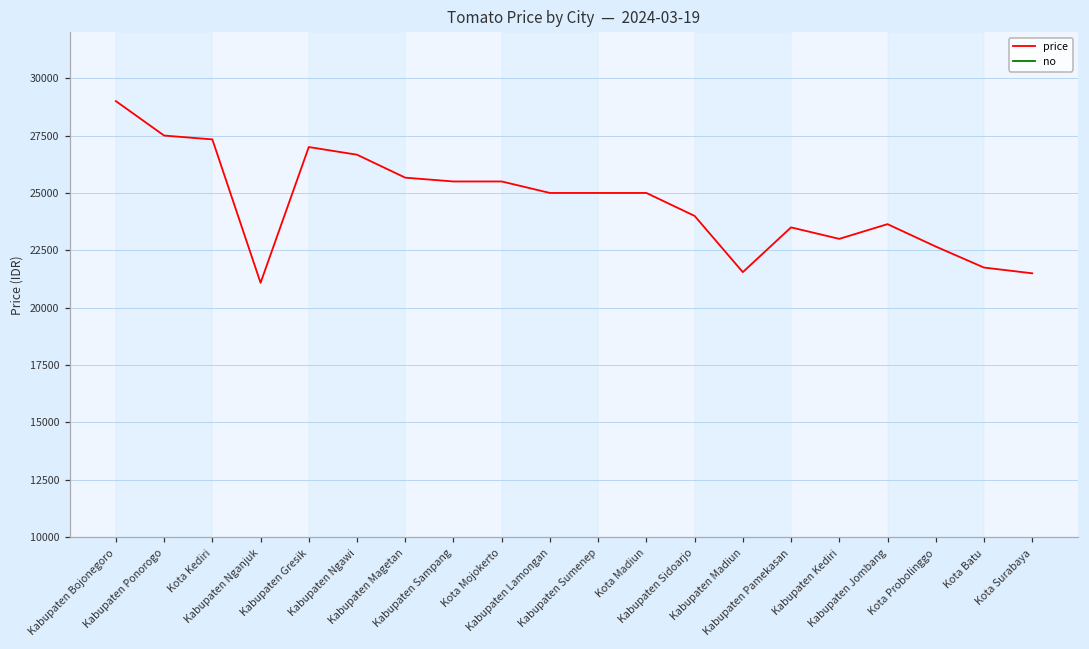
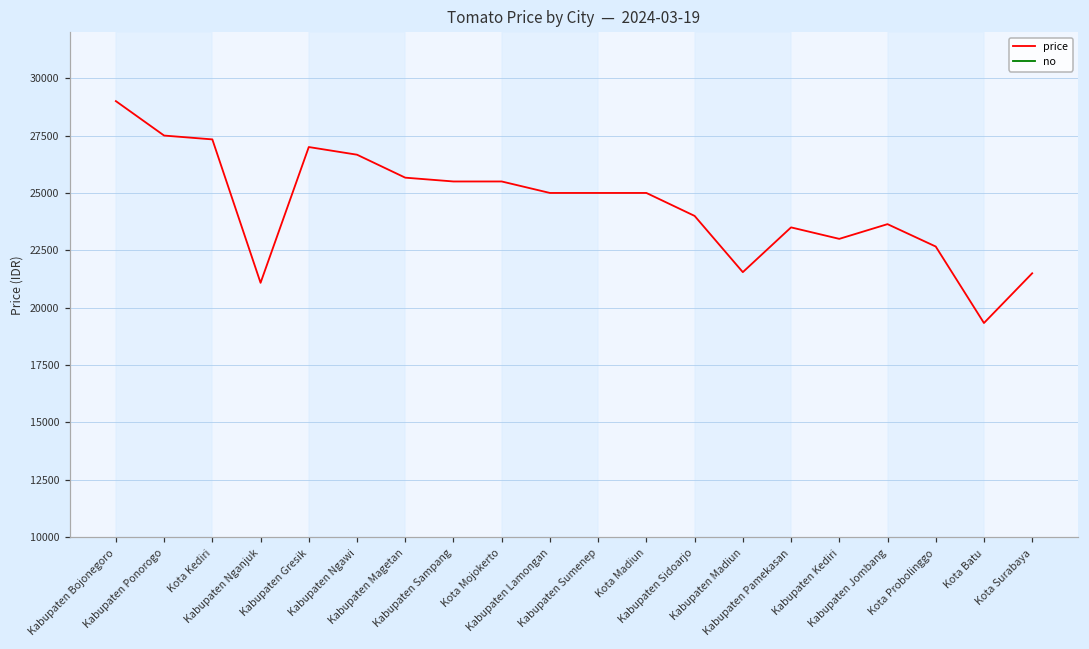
  {
    "price": {
      "Kabupaten Bojonegoro": 29000,
      "Kabupaten Ponorogo": 27500,
      "Kota Kediri": 27300,
      "Kabupaten Nganjuk": 21100,
      "Kabupaten Gresik": 27000,
      "Kabupaten Ngawi": 26700,
      "Kabupaten Magetan": 25700,
      "Kabupaten Sampang": 25500,
      "Kota Mojokerto": 25500,
      "Kabupaten Lamongan": 25000,
      "Kabupaten Sumenep": 25000,
      "Kota Madiun": 25000,
      "Kabupaten Sidoarjo": 24000,
      "Kabupaten Madiun": 21600,
      "Kabupaten Pamekasan": 23500,
      "Kabupaten Kediri": 23000,
      "Kabupaten Jombang": 23600,
      "Kota Probolinggo": 22700,
-     "Kota Batu": 21800,
+     "Kota Batu": 19300,
      "Kota Surabaya": 21500
    }
  }
